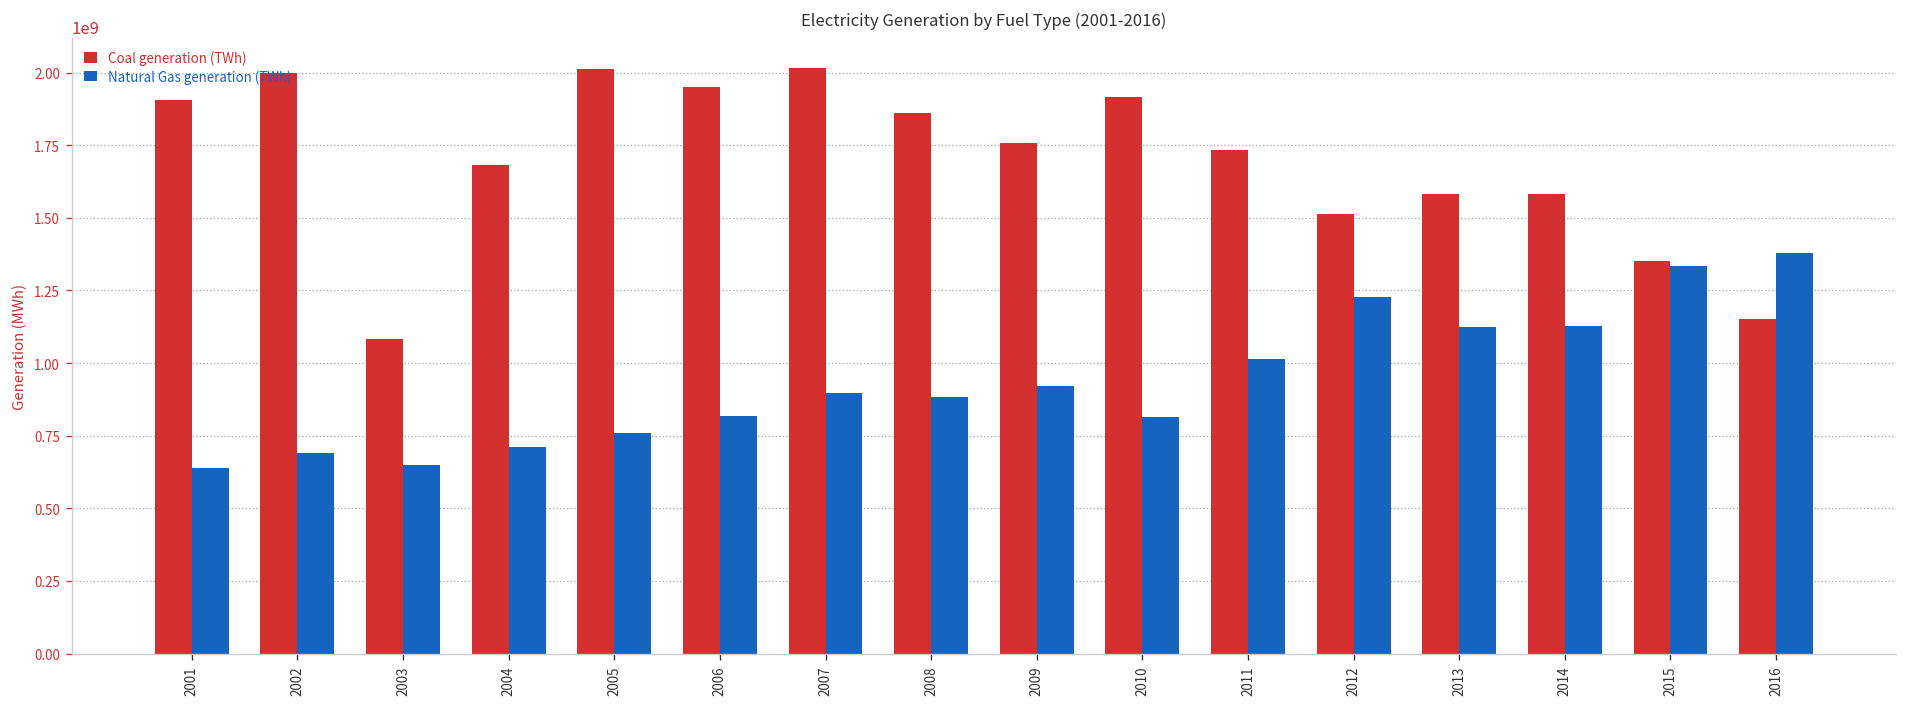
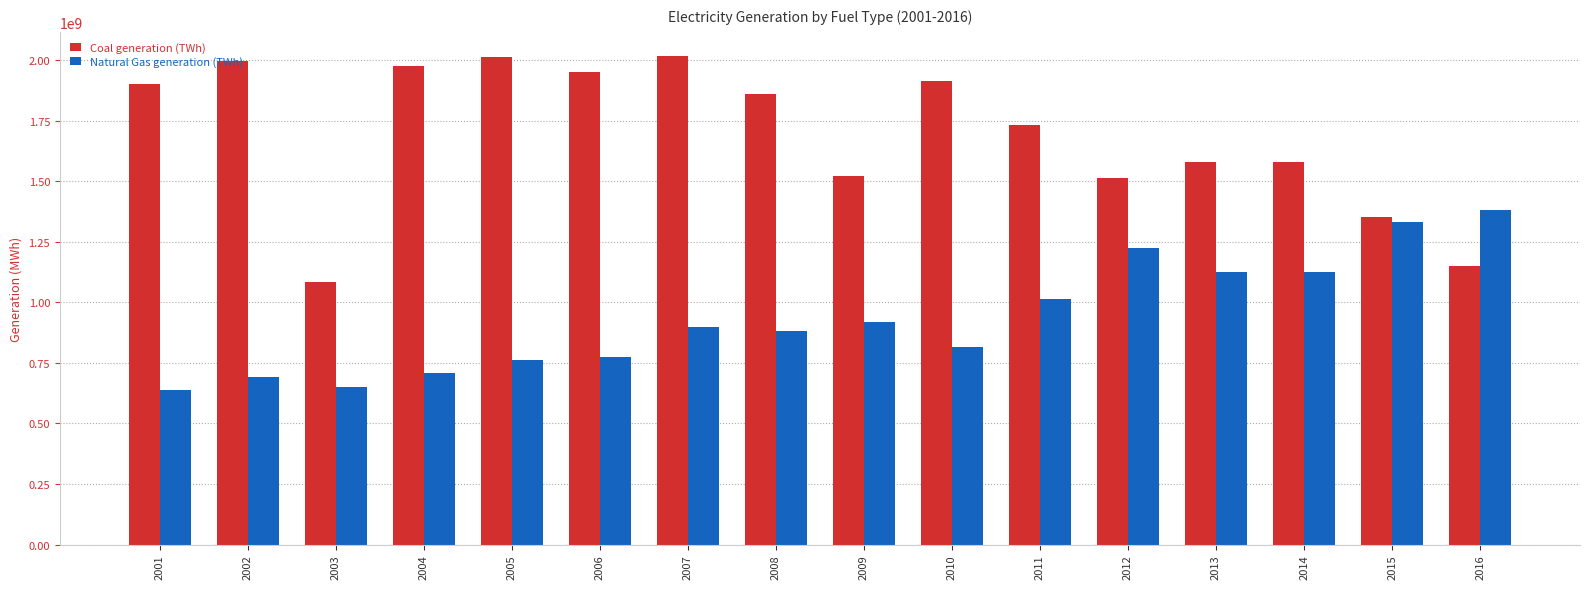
  {
    "Coal generation (TWh)": {
      "2001": 1900000000,
      "2002": 2000000000,
      "2003": 1080000000,
-     "2004": 1680000000,
+     "2004": 1980000000,
      "2005": 2010000000,
      "2006": 1950000000,
      "2007": 2020000000,
      "2008": 1860000000,
-     "2009": 1760000000,
+     "2009": 1520000000,
      "2010": 1910000000,
      "2011": 1730000000,
      "2012": 1510000000,
      "2013": 1580000000,
      "2014": 1580000000,
      "2015": 1350000000,
      "2016": 1150000000
    },
    "Natural Gas generation (TWh)": {
      "2001": 640000000,
      "2002": 690000000,
      "2003": 650000000,
      "2004": 710000000,
      "2005": 760000000,
-     "2006": 820000000,
+     "2006": 770000000,
      "2007": 900000000,
      "2008": 880000000,
      "2009": 920000000,
      "2010": 820000000,
      "2011": 1010000000,
      "2012": 1230000000,
      "2013": 1120000000,
      "2014": 1130000000,
      "2015": 1330000000,
      "2016": 1380000000
    }
  }
